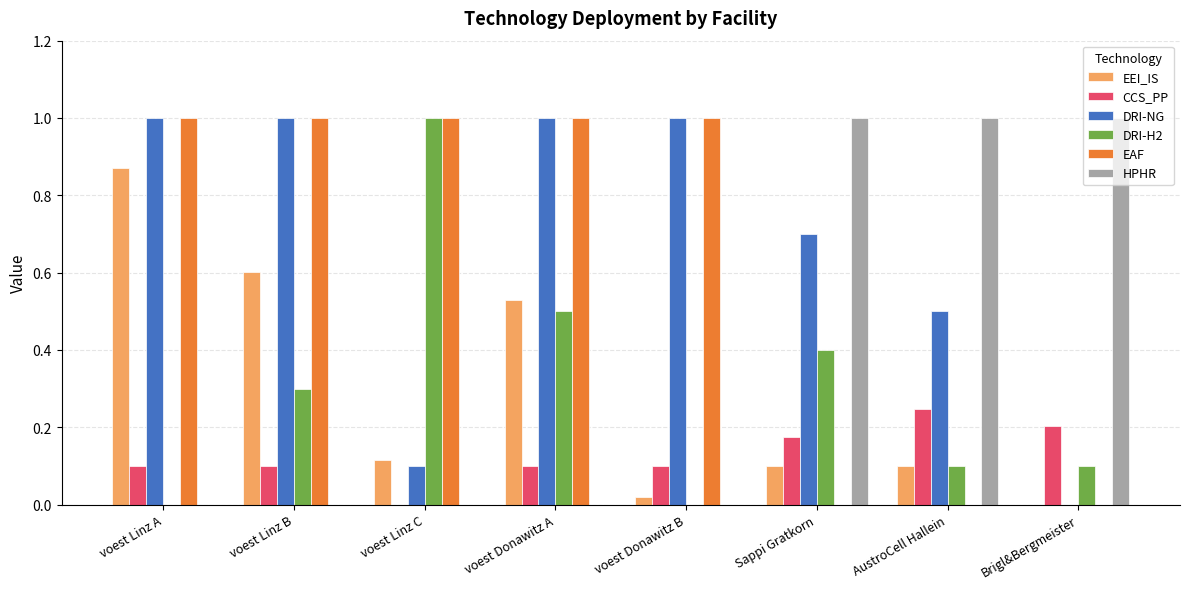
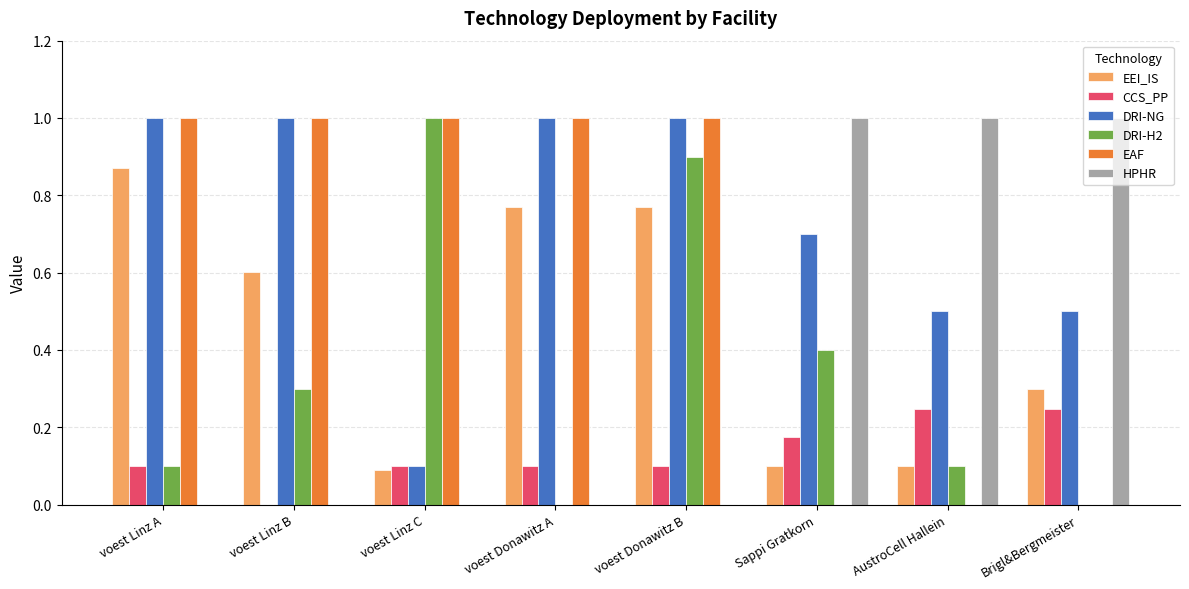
  {
    "EEI_IS": {
      "voest Linz A": 0.87,
      "voest Linz B": 0.60,
-     "voest Linz C": 0.11,
-     "voest Donawitz A": 0.53,
-     "voest Donawitz B": 0.02,
+     "voest Linz C": 0.09,
+     "voest Donawitz A": 0.77,
+     "voest Donawitz B": 0.77,
      "Sappi Gratkorn": 0.10,
      "AustroCell Hallein": 0.10,
-     "Brigl&Bergmeister": 0.0
+     "Brigl&Bergmeister": 0.3
    },
    "CCS_PP": {
      "voest Linz A": 0.10,
-     "voest Linz B": 0.1,
-     "voest Linz C": 0.0,
+     "voest Linz B": 0.0,
+     "voest Linz C": 0.1,
      "voest Donawitz A": 0.10,
      "voest Donawitz B": 0.10,
      "Sappi Gratkorn": 0.18,
      "AustroCell Hallein": 0.25,
-     "Brigl&Bergmeister": 0.20
+     "Brigl&Bergmeister": 0.25
    },
    "DRI-NG": {
      "voest Linz A": 1.0,
      "voest Linz B": 1.0,
      "voest Linz C": 0.1,
      "voest Donawitz A": 1.0,
      "voest Donawitz B": 1.0,
      "Sappi Gratkorn": 0.7,
      "AustroCell Hallein": 0.5,
-     "Brigl&Bergmeister": 0.0
+     "Brigl&Bergmeister": 0.5
    },
    "DRI-H2": {
-     "voest Linz A": 0.0,
+     "voest Linz A": 0.1,
      "voest Linz B": 0.3,
      "voest Linz C": 1.0,
-     "voest Donawitz A": 0.5,
-     "voest Donawitz B": 0.0,
+     "voest Donawitz A": 0.0,
+     "voest Donawitz B": 0.9,
      "Sappi Gratkorn": 0.4,
      "AustroCell Hallein": 0.1,
-     "Brigl&Bergmeister": 0.1
+     "Brigl&Bergmeister": 0.0
    },
    "EAF": {
      "voest Linz A": 1.00,
      "voest Linz B": 1.00,
      "voest Linz C": 1.00,
      "voest Donawitz A": 1.00,
      "voest Donawitz B": 1.00,
      "Sappi Gratkorn": 0.00,
      "AustroCell Hallein": 0.00,
      "Brigl&Bergmeister": 0.00
    },
    "HPHR": {
      "voest Linz A": 0.00,
      "voest Linz B": 0.00,
      "voest Linz C": 0.00,
      "voest Donawitz A": 0.00,
      "voest Donawitz B": 0.00,
      "Sappi Gratkorn": 1.00,
      "AustroCell Hallein": 1.00
    }
  }
